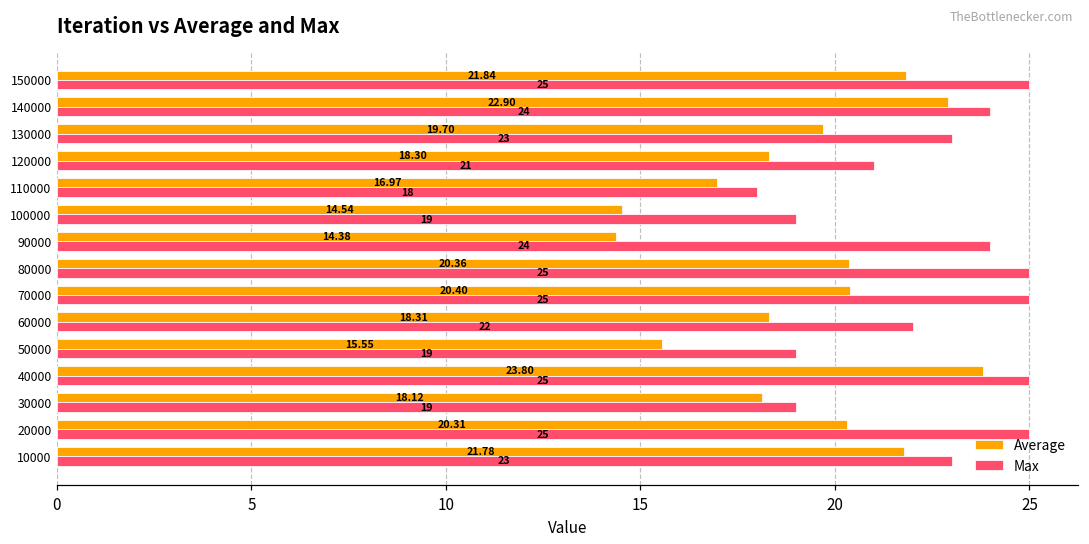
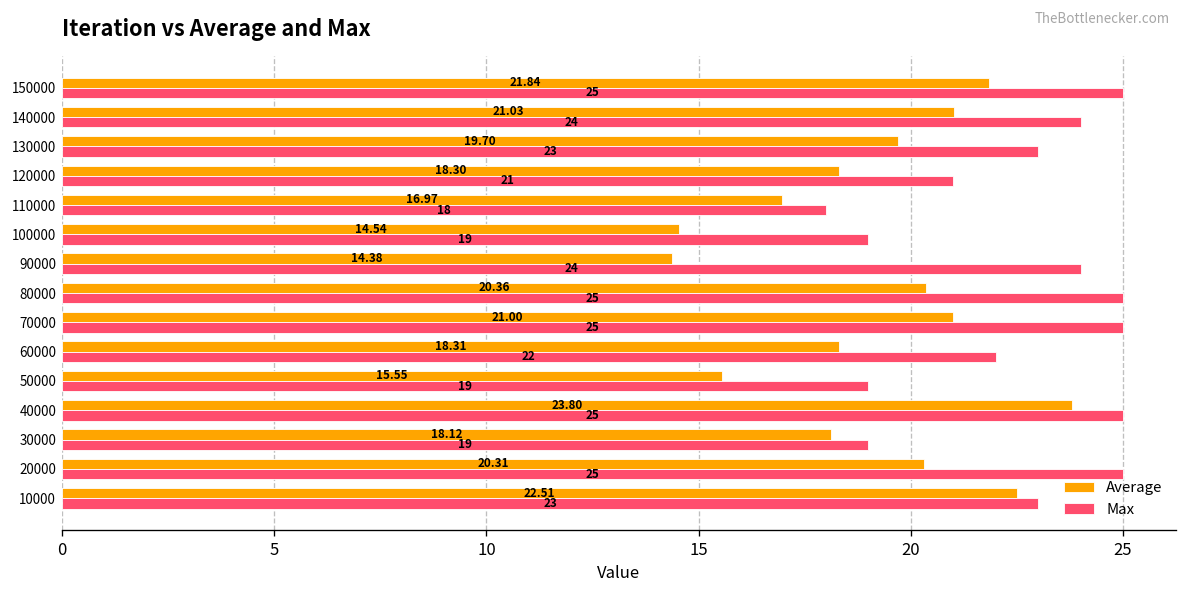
  {
    "Average": {
      "150000": 21.84,
-     "140000": 22.90,
+     "140000": 21.03,
      "130000": 19.70,
      "120000": 18.30,
      "110000": 16.97,
      "100000": 14.54,
      "90000": 14.38,
      "80000": 20.36,
-     "70000": 20.40,
+     "70000": 21.00,
      "60000": 18.31,
      "50000": 15.55,
      "40000": 23.80,
      "30000": 18.12,
      "20000": 20.31,
-     "10000": 21.78
+     "10000": 22.51
    },
    "Max": {
      "150000": 25,
      "140000": 24,
      "130000": 23,
      "120000": 21,
      "110000": 18,
      "100000": 19,
      "90000": 24,
      "80000": 25,
      "70000": 25,
      "60000": 22,
      "50000": 19,
      "40000": 25,
      "30000": 19,
      "20000": 25,
      "10000": 23
    }
  }
